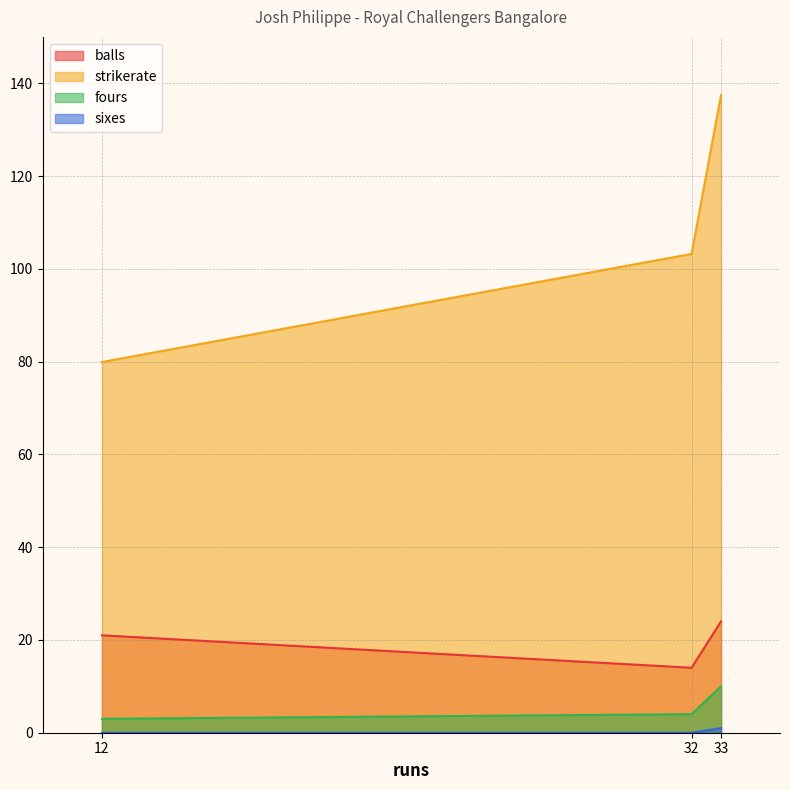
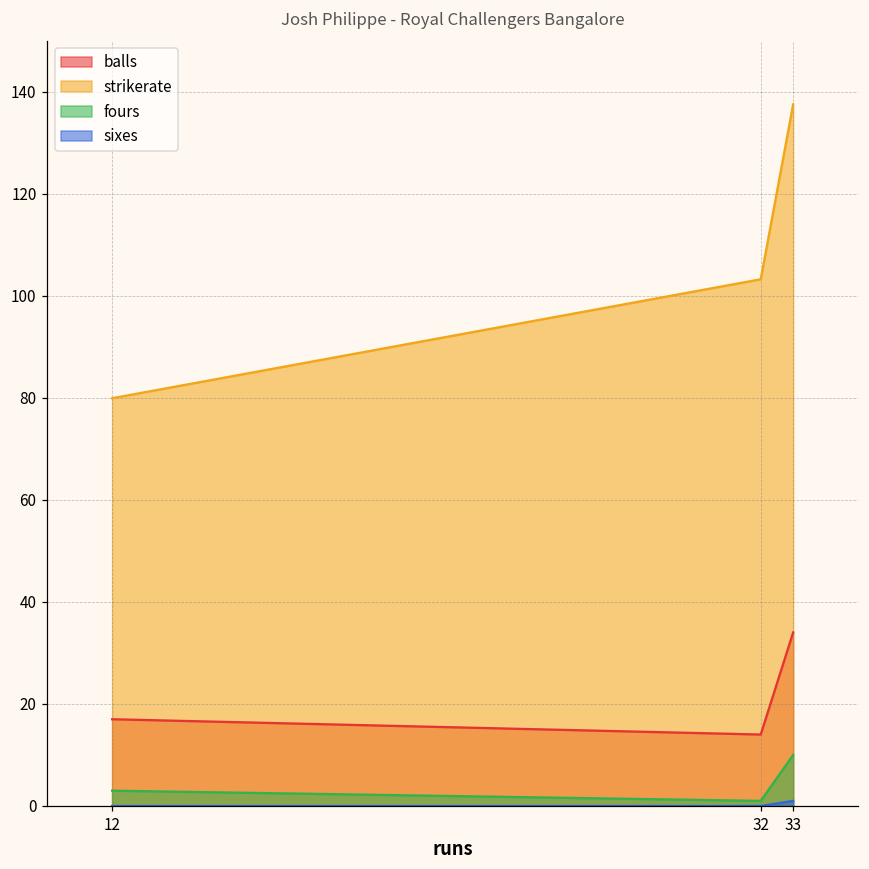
  {
    "balls": {
-     "12": 21,
+     "12": 17,
      "32": 14,
-     "33": 24
+     "33": 34
    },
    "strikerate": {
      "12": 80,
      "32": 103,
      "33": 138
    },
    "fours": {
      "12": 3,
-     "32": 4,
+     "32": 1,
      "33": 10
    },
    "sixes": {
      "12": 0,
      "32": 0,
      "33": 1
    }
  }
